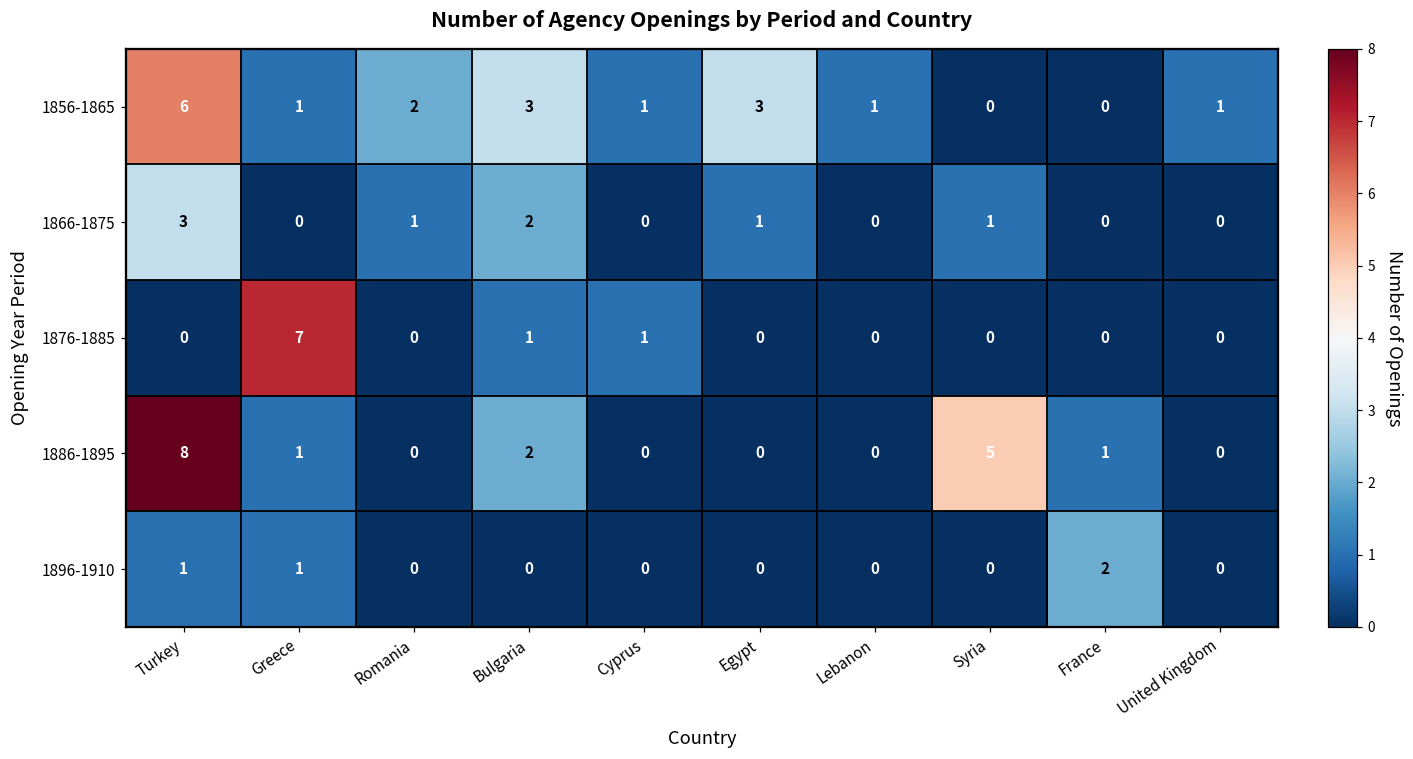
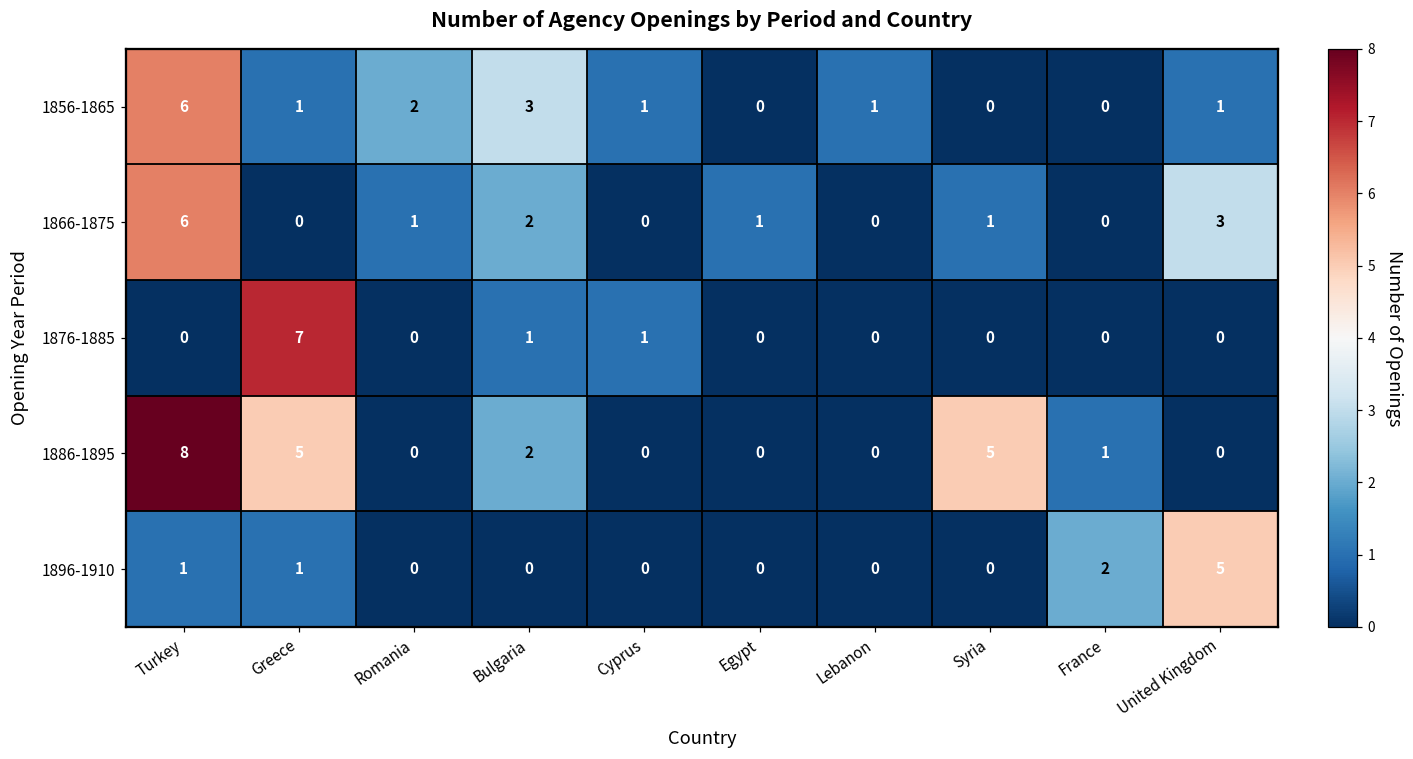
  {
    "1856-1865": {
      "Turkey": 6,
      "Greece": 1,
      "Romania": 2,
      "Bulgaria": 3,
      "Cyprus": 1,
-     "Egypt": 3,
+     "Egypt": 0,
      "Lebanon": 1,
      "Syria": 0,
      "France": 0,
      "United Kingdom": 1
    },
    "1866-1875": {
-     "Turkey": 3,
+     "Turkey": 6,
      "Greece": 0,
      "Romania": 1,
      "Bulgaria": 2,
      "Cyprus": 0,
      "Egypt": 1,
      "Lebanon": 0,
      "Syria": 1,
      "France": 0,
-     "United Kingdom": 0
+     "United Kingdom": 3
    },
    "1876-1885": {
      "Turkey": 0,
      "Greece": 7,
      "Romania": 0,
      "Bulgaria": 1,
      "Cyprus": 1,
      "Egypt": 0,
      "Lebanon": 0,
      "Syria": 0,
      "France": 0,
      "United Kingdom": 0
    },
    "1886-1895": {
      "Turkey": 8,
-     "Greece": 1,
+     "Greece": 5,
      "Romania": 0,
      "Bulgaria": 2,
      "Cyprus": 0,
      "Egypt": 0,
      "Lebanon": 0,
      "Syria": 5,
      "France": 1,
      "United Kingdom": 0
    },
    "1896-1910": {
      "Turkey": 1,
      "Greece": 1,
      "Romania": 0,
      "Bulgaria": 0,
      "Cyprus": 0,
      "Egypt": 0,
      "Lebanon": 0,
      "Syria": 0,
      "France": 2,
-     "United Kingdom": 0
+     "United Kingdom": 5
    }
  }
